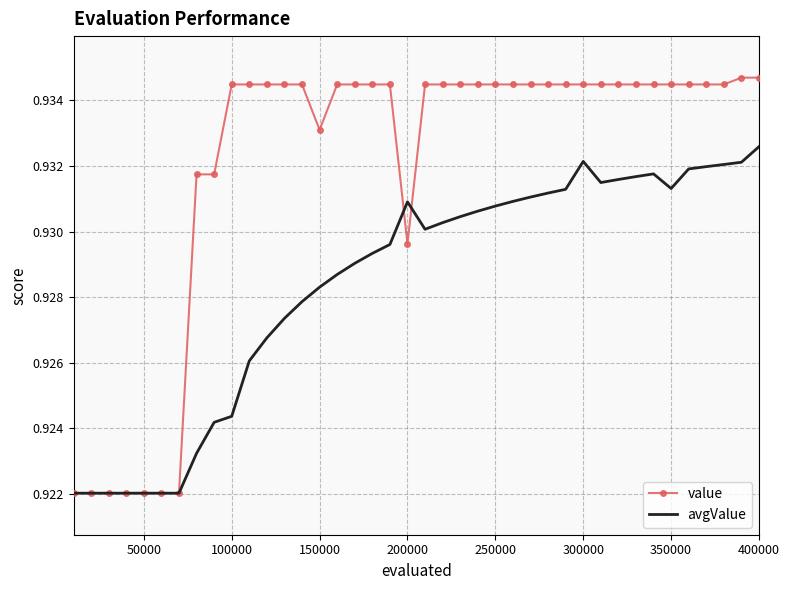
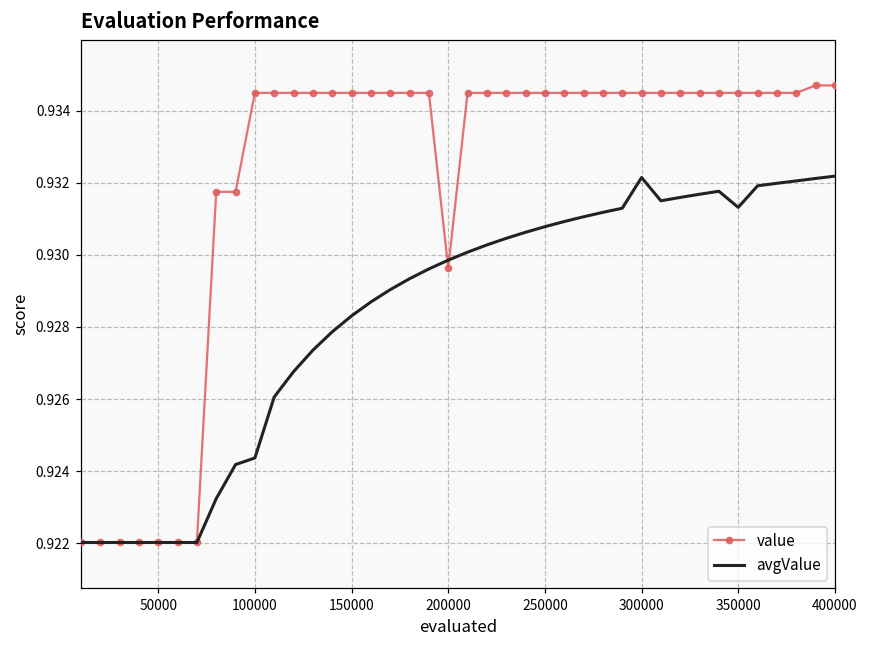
  {
    "value": {
      "100000": 0.9345,
-     "150000": 0.9331,
+     "150000": 0.9345,
      "200000": 0.9296,
      "250000": 0.9345,
      "300000": 0.9345,
      "350000": 0.9345,
      "400000": 0.9347
    },
    "avgValue": {
      "100000": 0.9244,
      "150000": 0.9283,
-     "200000": 0.9309,
+     "200000": 0.9299,
      "250000": 0.9308,
      "300000": 0.9321,
      "350000": 0.9313,
-     "400000": 0.9326
+     "400000": 0.9322
    }
  }
